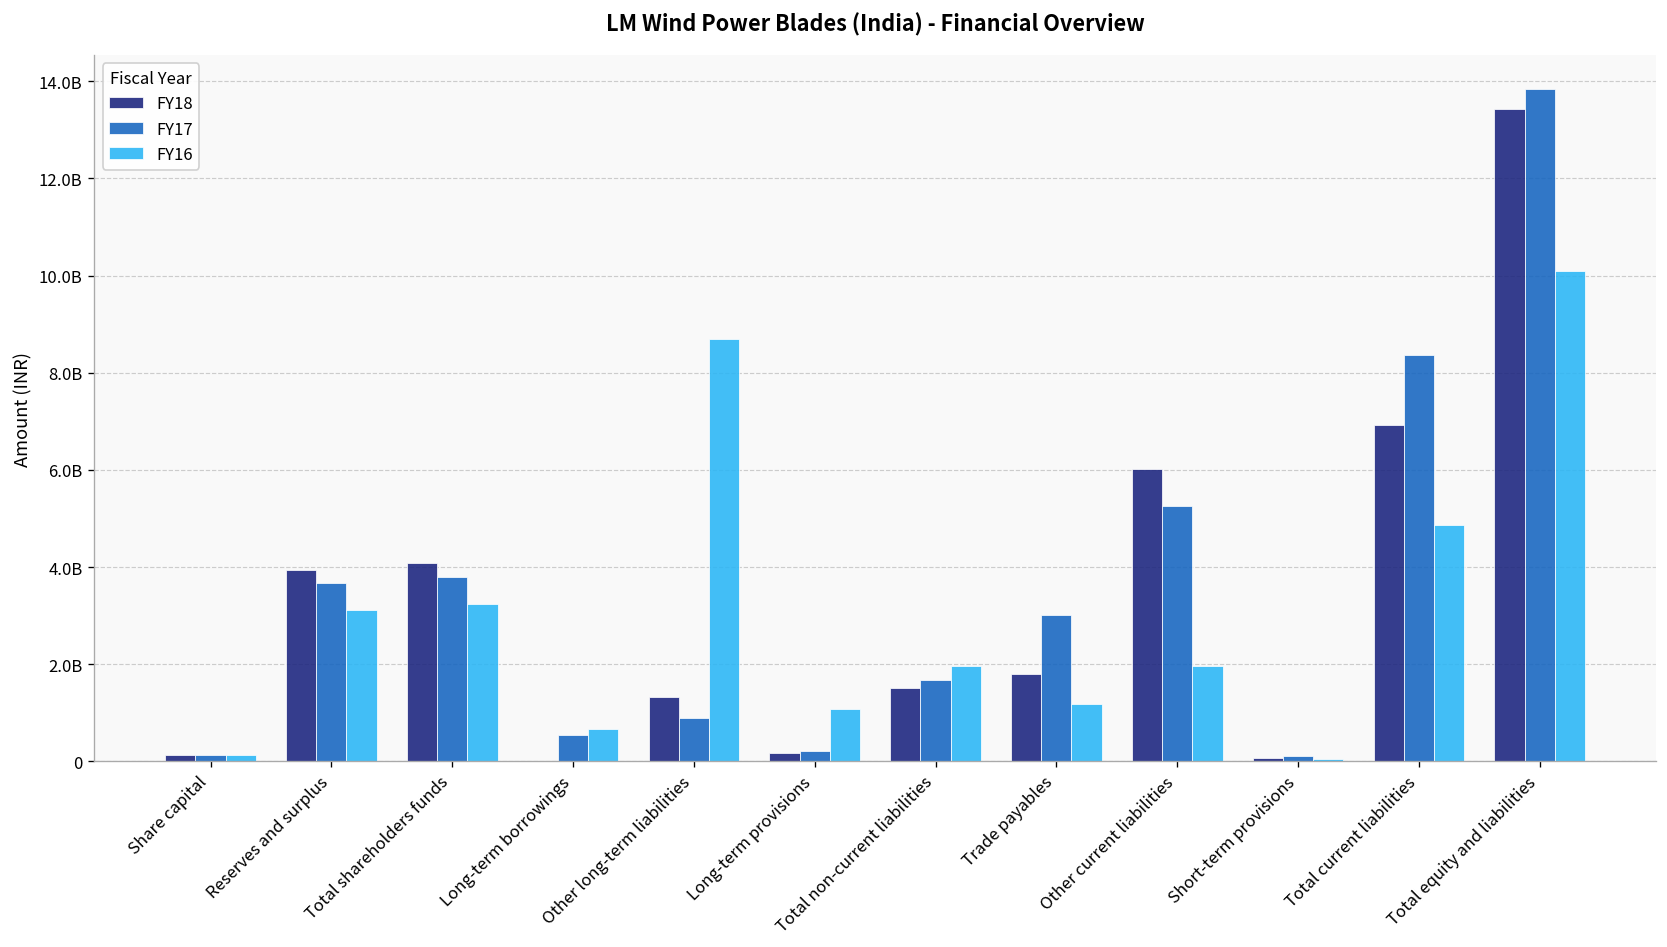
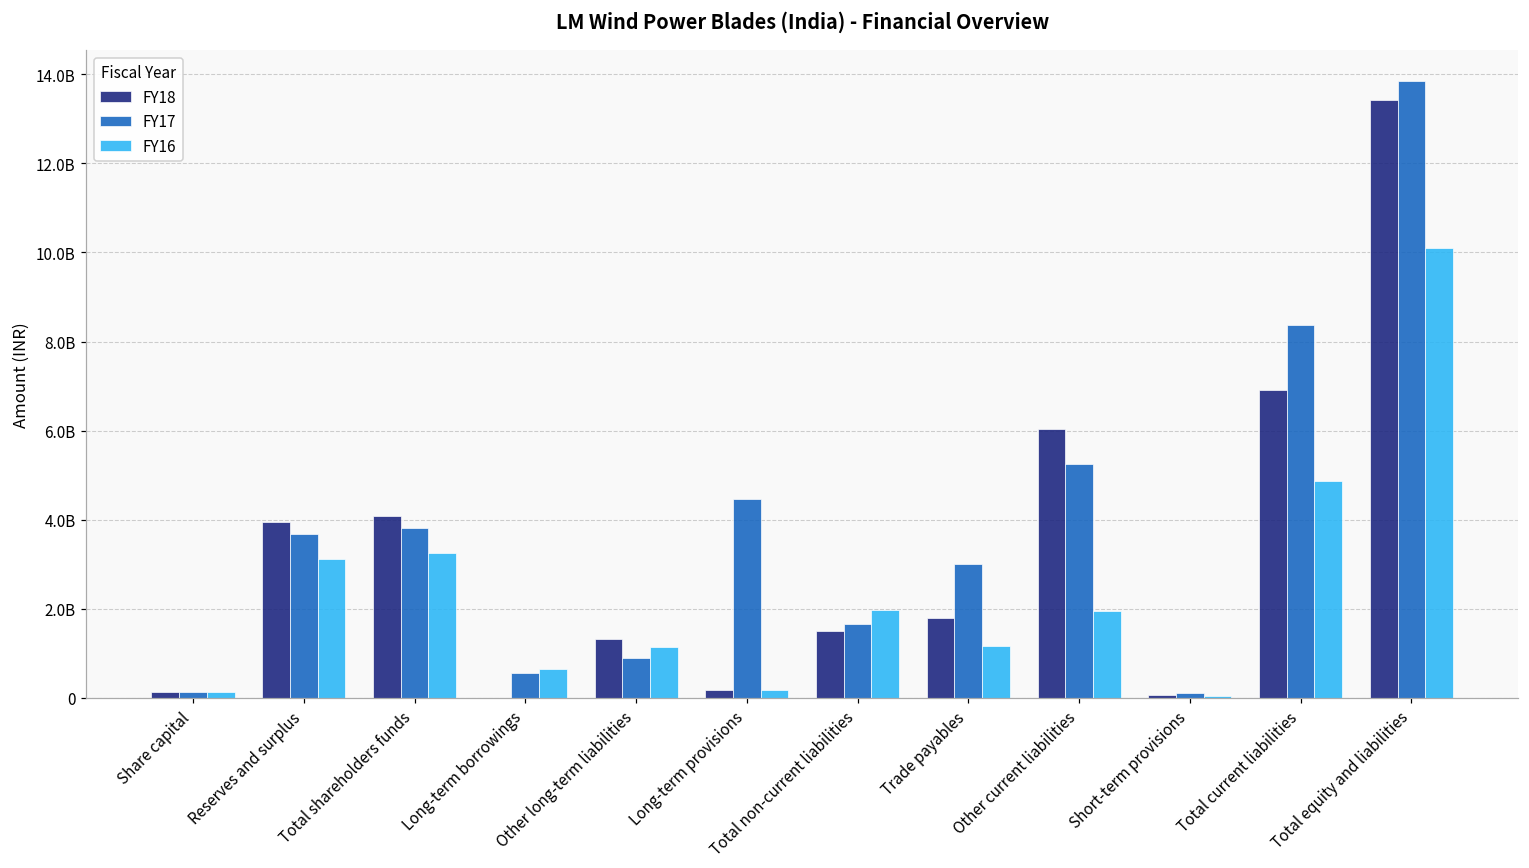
  {
    "FY18": {
      "Share capital": 100000000,
      "Reserves and surplus": 4000000000,
      "Total shareholders funds": 4100000000,
      "Long-term borrowings": 0,
      "Other long-term liabilities": 1300000000,
      "Long-term provisions": 200000000,
      "Total non-current liabilities": 1500000000,
      "Trade payables": 1800000000,
      "Other current liabilities": 6000000000,
      "Short-term provisions": 100000000,
      "Total current liabilities": 6900000000,
      "Total equity and liabilities": 13400000000
    },
    "FY17": {
      "Share capital": 100000000,
      "Reserves and surplus": 3700000000,
      "Total shareholders funds": 3800000000,
      "Long-term borrowings": 600000000,
      "Other long-term liabilities": 900000000,
-     "Long-term provisions": 200000000,
+     "Long-term provisions": 4500000000,
      "Total non-current liabilities": 1700000000,
      "Trade payables": 3000000000,
      "Other current liabilities": 5300000000,
      "Short-term provisions": 100000000,
      "Total current liabilities": 8400000000,
      "Total equity and liabilities": 13800000000
    },
    "FY16": {
      "Share capital": 100000000,
      "Reserves and surplus": 3100000000,
      "Total shareholders funds": 3200000000,
      "Long-term borrowings": 700000000,
-     "Other long-term liabilities": 8700000000,
-     "Long-term provisions": 1100000000,
+     "Other long-term liabilities": 1100000000,
+     "Long-term provisions": 200000000,
      "Total non-current liabilities": 2000000000,
      "Trade payables": 1200000000,
      "Other current liabilities": 2000000000,
      "Total current liabilities": 4900000000,
      "Total equity and liabilities": 10100000000
    }
  }
